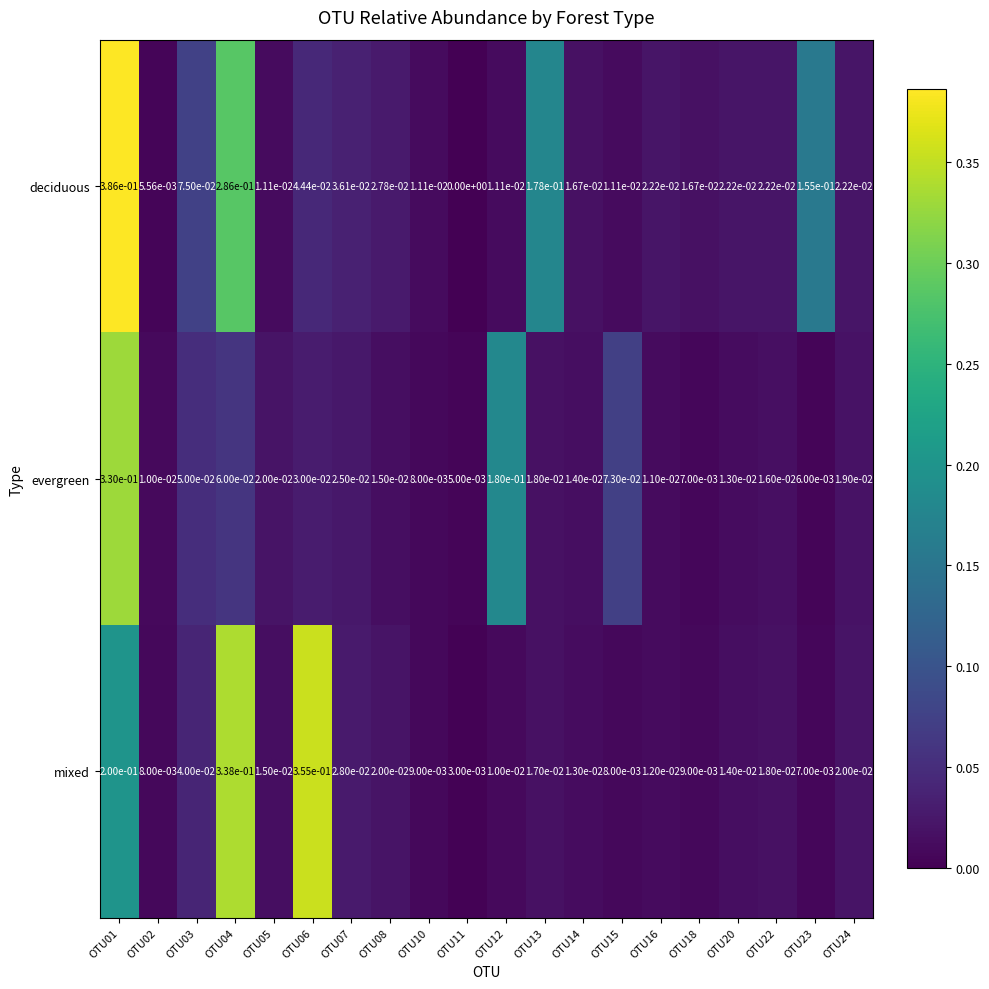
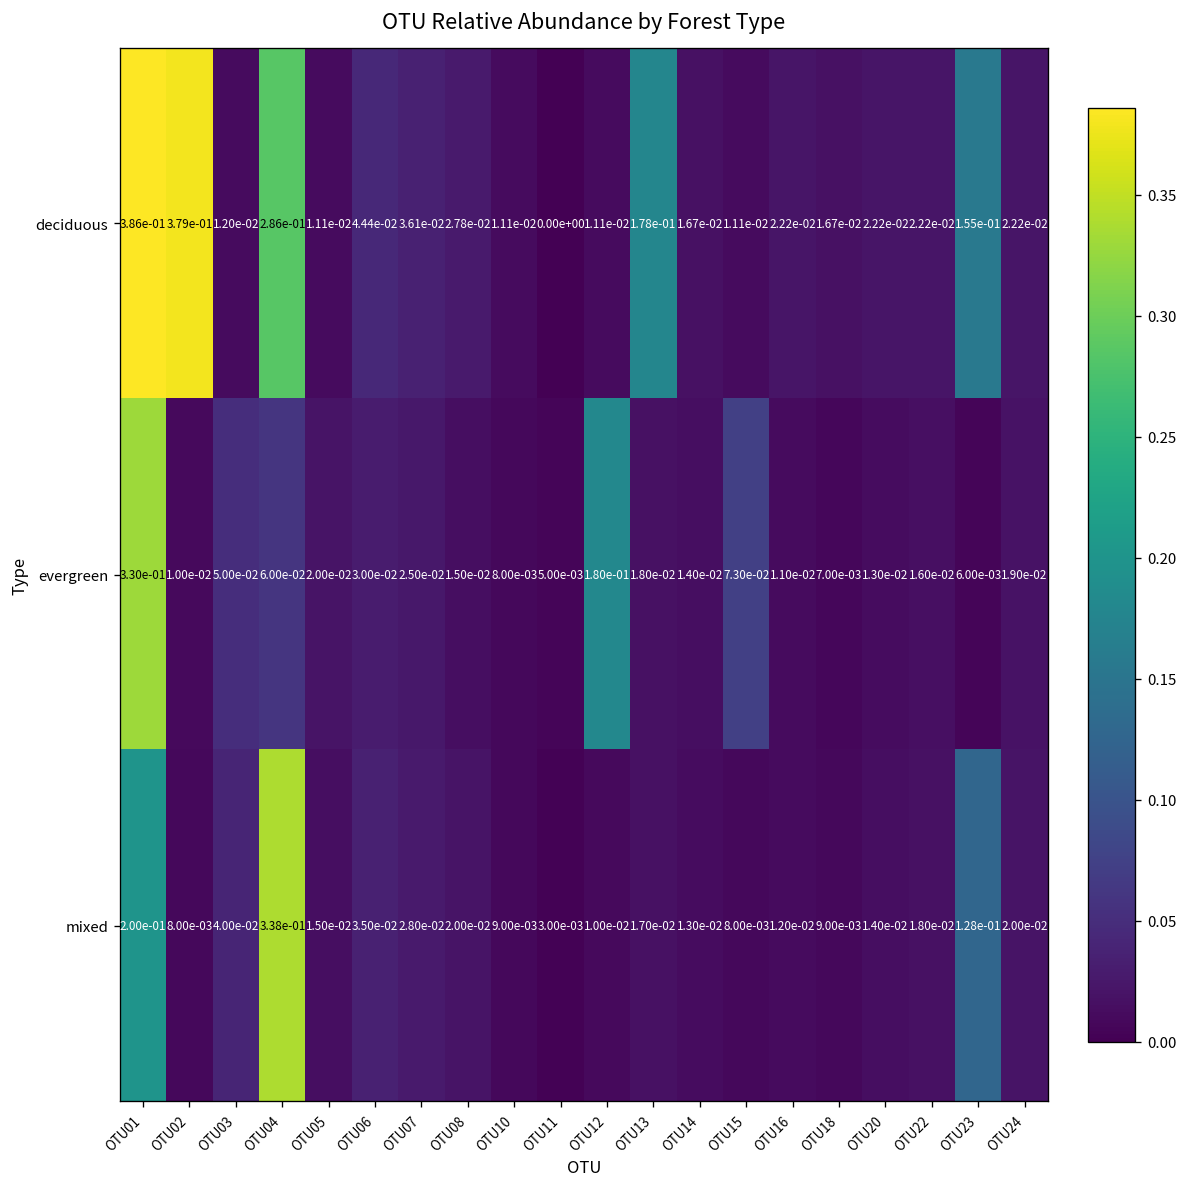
  {
    "deciduous": {
      "OTU01": "3.86e-01",
-     "OTU02": "5.56e-03",
-     "OTU03": "7.50e-02",
+     "OTU02": "3.79e-01",
+     "OTU03": "1.20e-02",
      "OTU04": "2.86e-01",
      "OTU05": "1.11e-02",
      "OTU06": "4.44e-02",
      "OTU07": "3.61e-02",
      "OTU08": "2.78e-02",
      "OTU10": "1.11e-02",
      "OTU11": "0.00e+00",
      "OTU12": "1.11e-02",
      "OTU13": "1.78e-01",
      "OTU14": "1.67e-02",
      "OTU15": "1.11e-02",
      "OTU16": "2.22e-02",
      "OTU18": "1.67e-02",
      "OTU20": "2.22e-02",
      "OTU22": "2.22e-02",
      "OTU23": "1.55e-01",
      "OTU24": "2.22e-02"
    },
    "evergreen": {
      "OTU01": "3.30e-01",
      "OTU02": "1.00e-02",
      "OTU03": "5.00e-02",
      "OTU04": "6.00e-02",
      "OTU05": "2.00e-02",
      "OTU06": "3.00e-02",
      "OTU07": "2.50e-02",
      "OTU08": "1.50e-02",
      "OTU10": "8.00e-03",
      "OTU11": "5.00e-03",
      "OTU12": "1.80e-01",
      "OTU13": "1.80e-02",
      "OTU14": "1.40e-02",
      "OTU15": "7.30e-02",
      "OTU16": "1.10e-02",
      "OTU18": "7.00e-03",
      "OTU20": "1.30e-02",
      "OTU22": "1.60e-02",
      "OTU23": "6.00e-03",
      "OTU24": "1.90e-02"
    },
    "mixed": {
      "OTU01": "2.00e-01",
      "OTU02": "8.00e-03",
      "OTU03": "4.00e-02",
      "OTU04": "3.38e-01",
      "OTU05": "1.50e-02",
-     "OTU06": "3.55e-01",
+     "OTU06": "3.50e-02",
      "OTU07": "2.80e-02",
      "OTU08": "2.00e-02",
      "OTU10": "9.00e-03",
      "OTU11": "3.00e-03",
      "OTU12": "1.00e-02",
      "OTU13": "1.70e-02",
      "OTU14": "1.30e-02",
      "OTU15": "8.00e-03",
      "OTU16": "1.20e-02",
      "OTU18": "9.00e-03",
      "OTU20": "1.40e-02",
      "OTU22": "1.80e-02",
-     "OTU23": "7.00e-03",
+     "OTU23": "1.28e-01",
      "OTU24": "2.00e-02"
    }
  }
